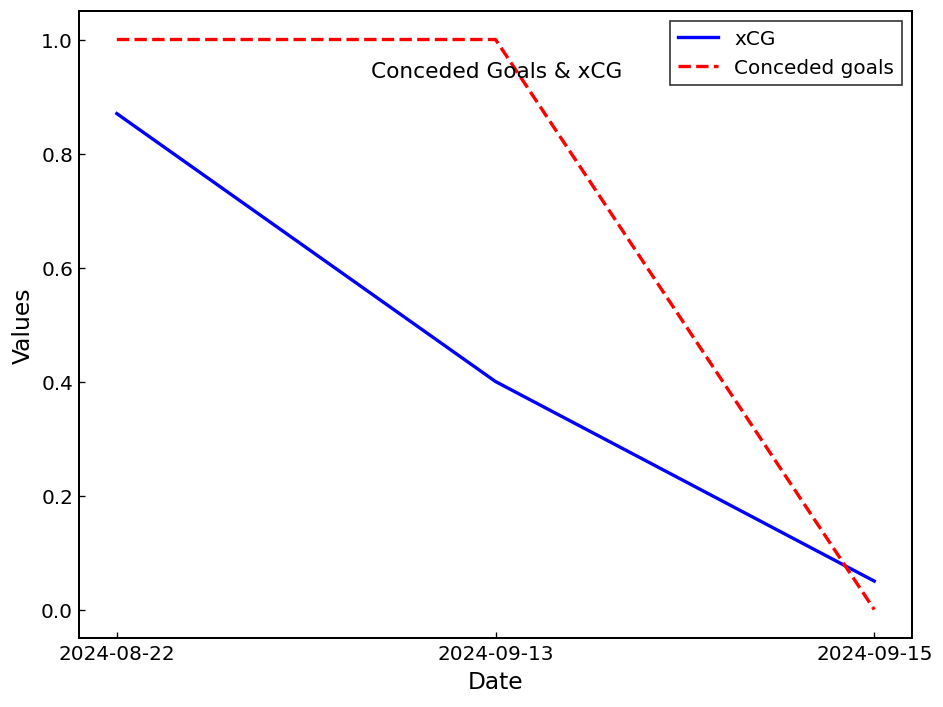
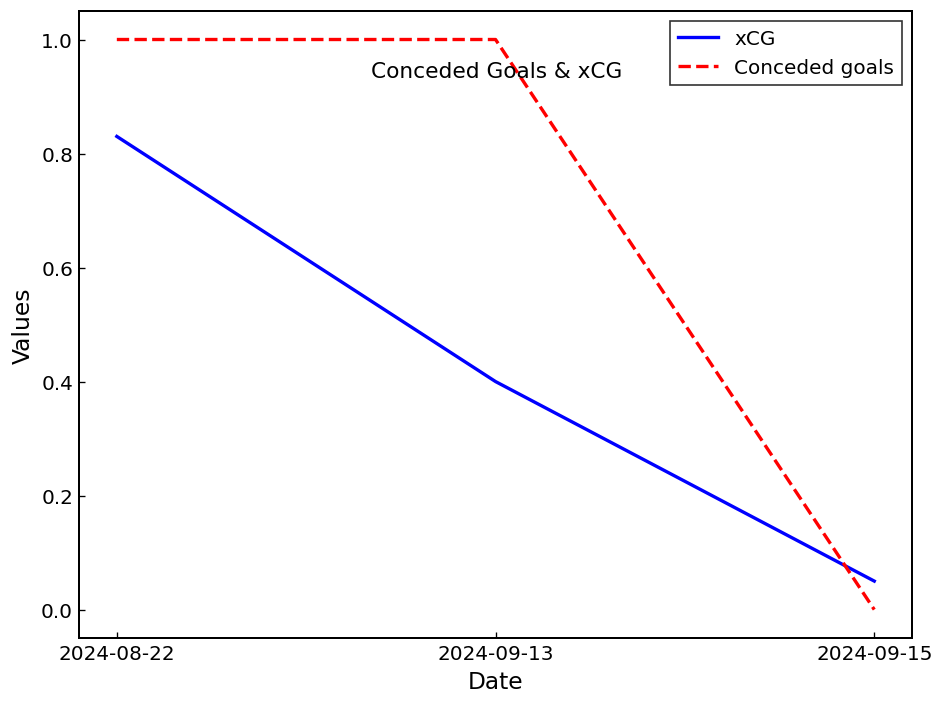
  {
    "xCG": {
-     "2024-08-22": 0.87,
+     "2024-08-22": 0.83,
      "2024-09-13": 0.40,
      "2024-09-15": 0.05
    },
    "Conceded goals": {
      "2024-08-22": 1.00,
      "2024-09-13": 1.00,
      "2024-09-15": 0.00
    }
  }
